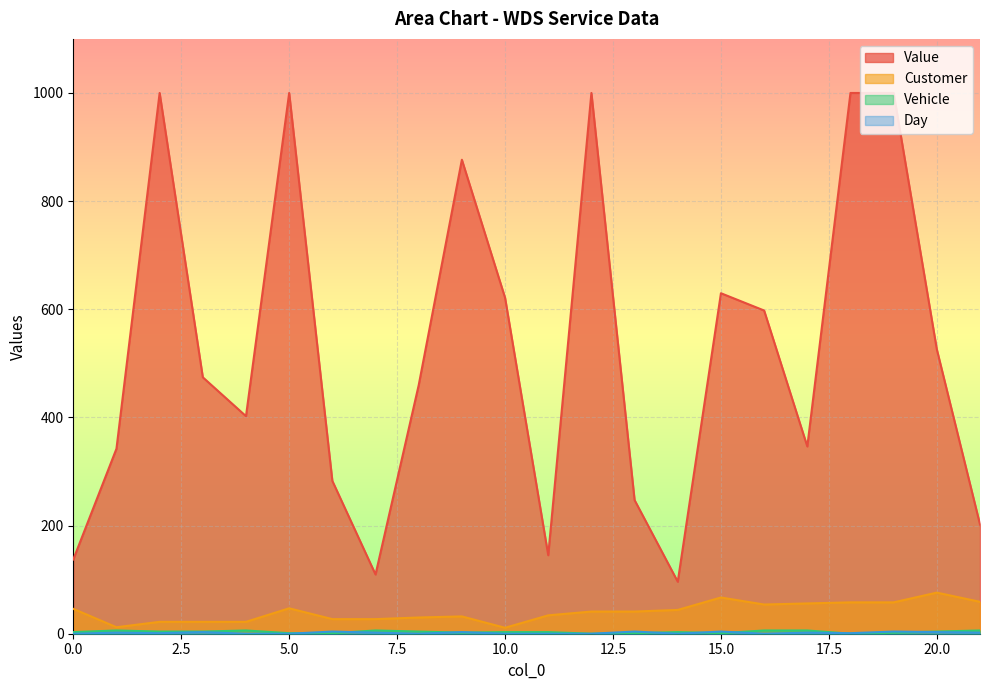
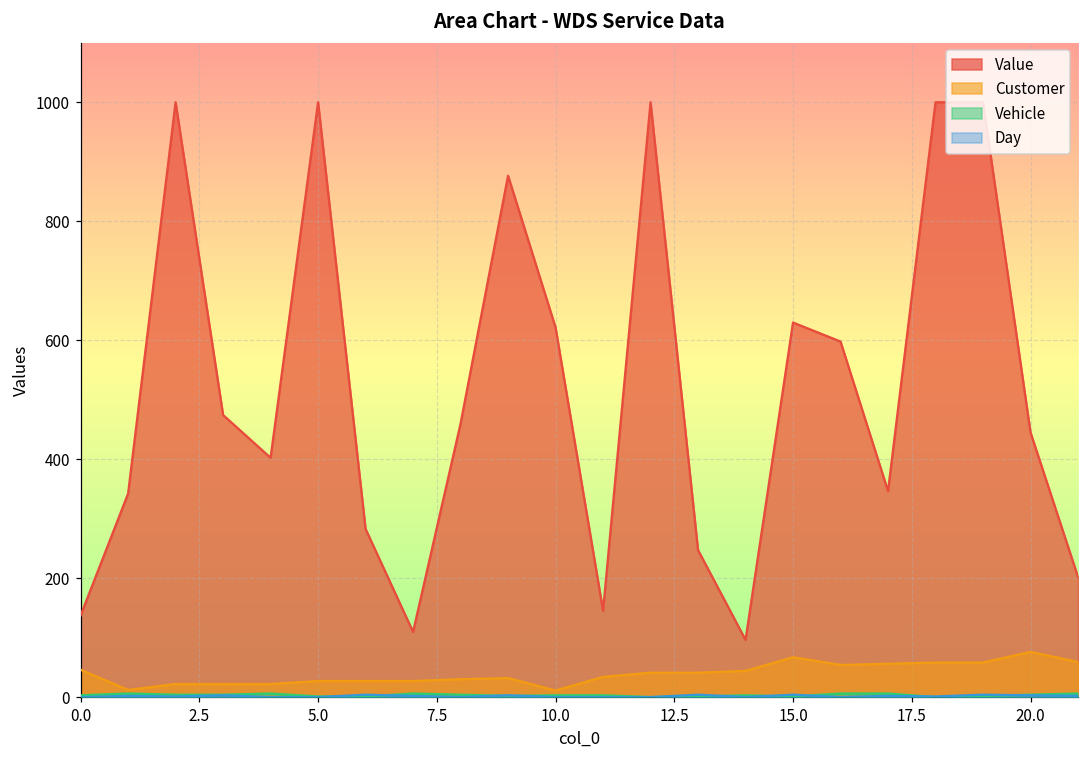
  {
    "Value": {
      "0.0": 140,
      "5.0": 1000,
      "10.0": 620,
      "15.0": 630,
-     "20.0": 530
+     "20.0": 440
    },
    "Customer": {
      "0.0": 50,
-     "5.0": 50,
+     "5.0": 30,
      "10.0": 10,
      "15.0": 70,
      "20.0": 80
    }
  }
